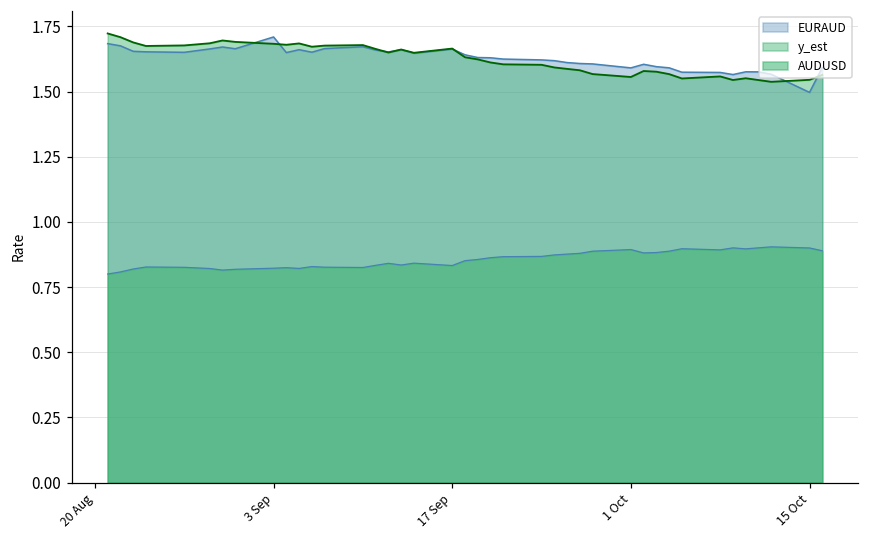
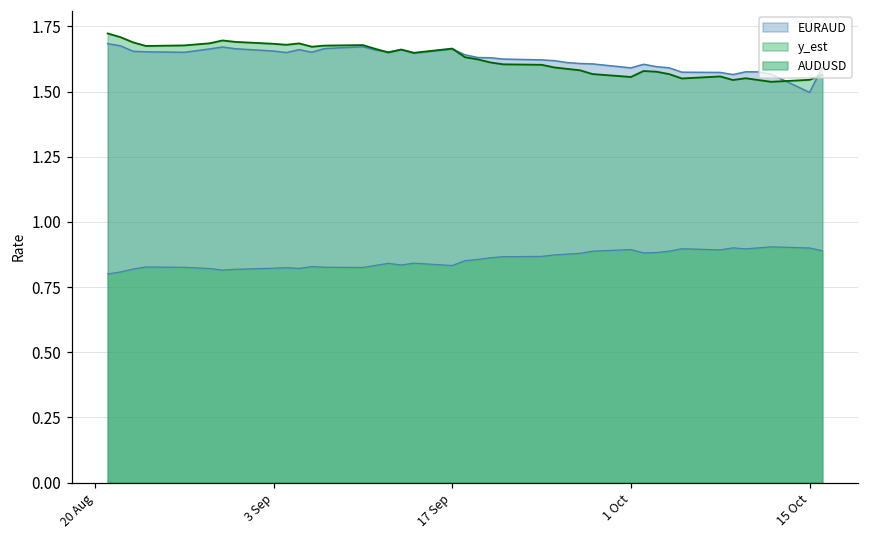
  {
    "EURAUD": {
-     "3 Sep": 1.71,
+     "3 Sep": 1.66,
      "1 Oct": 1.59,
      "15 Oct": 1.50
    }
  }
